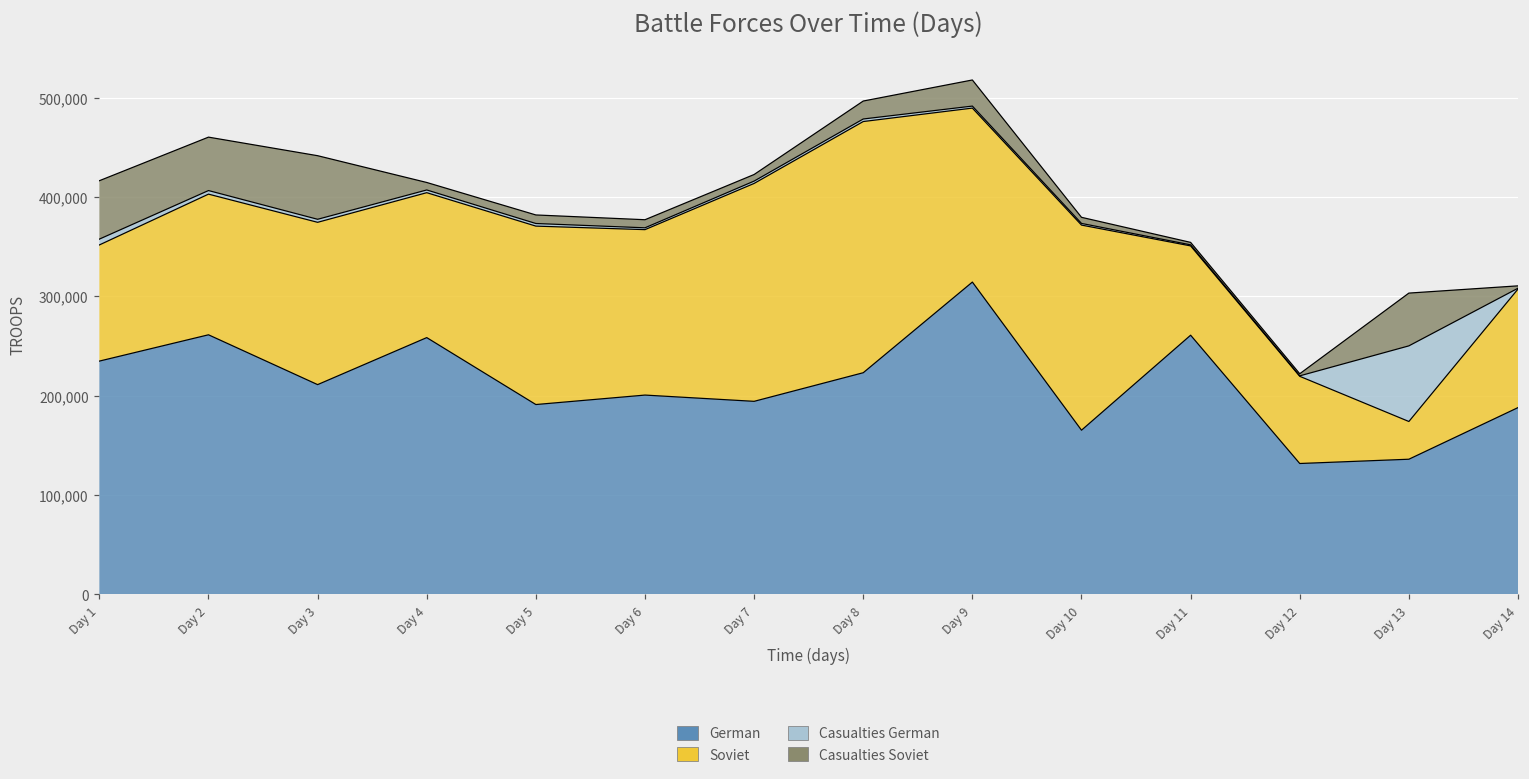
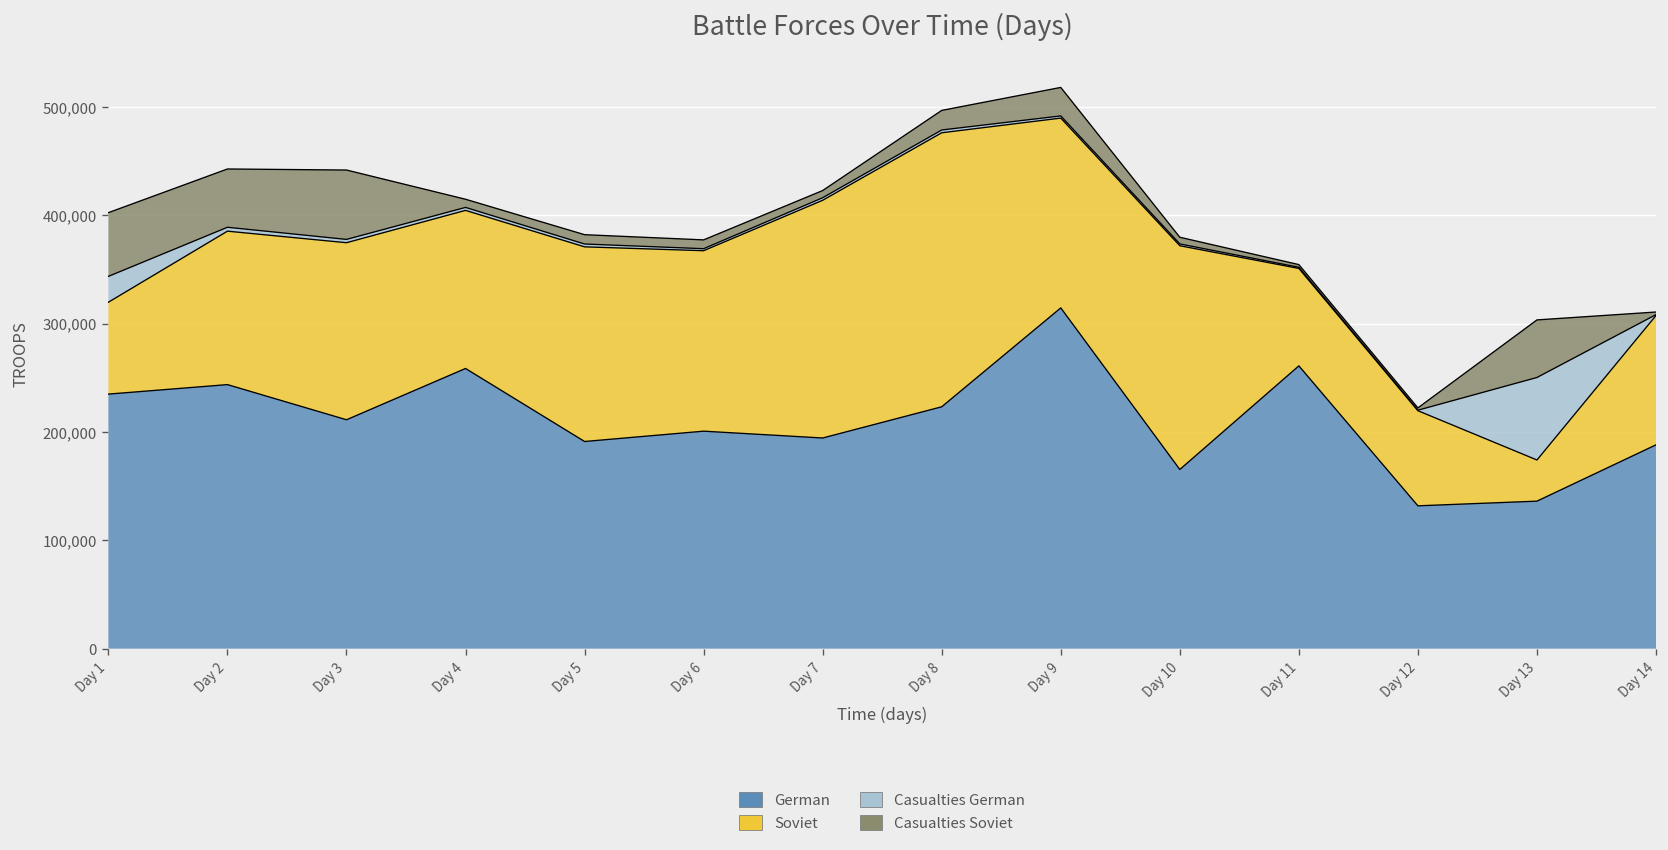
  {
    "German": {
      "Day 1": "230,000",
-     "Day 2": "260,000",
+     "Day 2": "240,000",
      "Day 3": "210,000",
      "Day 4": "260,000",
      "Day 5": "190,000",
      "Day 6": "200,000",
      "Day 7": "190,000",
      "Day 8": "220,000",
      "Day 9": "310,000",
      "Day 10": "170,000",
      "Day 11": "260,000",
      "Day 12": "130,000",
      "Day 13": "140,000",
      "Day 14": "190,000"
    },
    "Soviet": {
-     "Day 1": "120,000",
+     "Day 1": "80,000",
      "Day 2": "140,000",
      "Day 3": "160,000",
      "Day 13": "40,000"
    },
    "Casualties German": {
-     "Day 1": "10,000",
+     "Day 1": "20,000",
      "Day 2": "0",
      "Day 3": "0",
      "Day 13": "80,000"
    },
    "Casualties Soviet": {
      "Day 1": "60,000",
      "Day 2": "50,000",
      "Day 3": "60,000",
      "Day 4": "10,000",
      "Day 5": "10,000",
      "Day 6": "10,000",
      "Day 7": "10,000",
      "Day 8": "20,000",
      "Day 9": "30,000",
      "Day 10": "10,000",
      "Day 13": "50,000"
    }
  }
